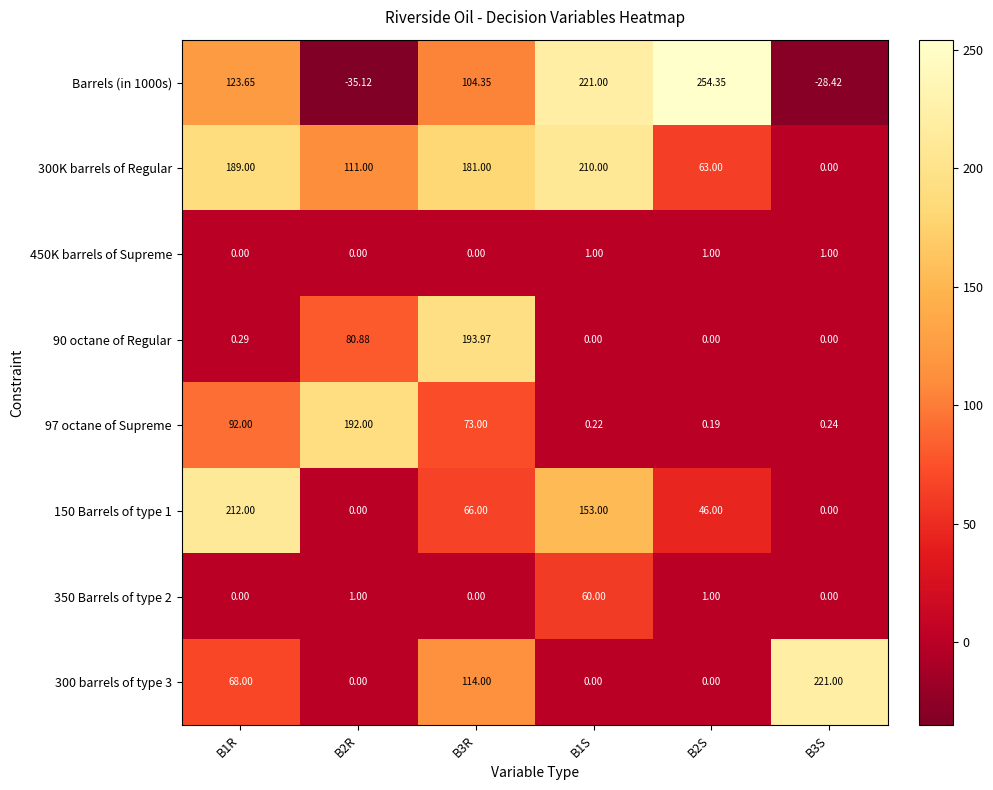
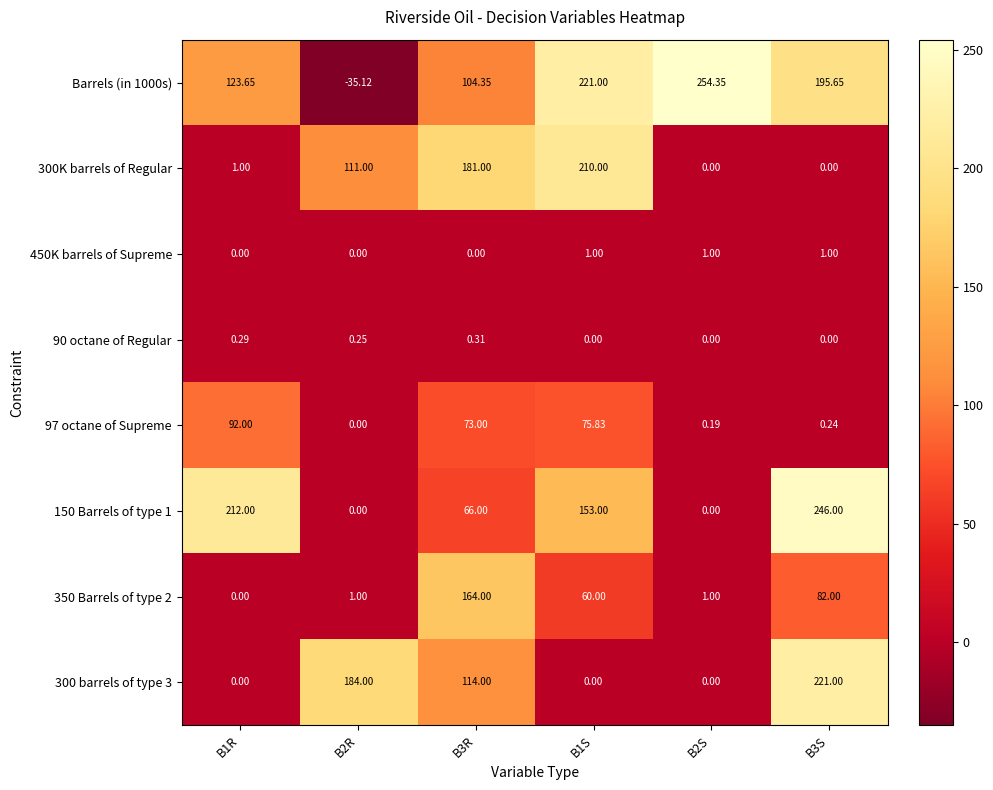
  {
    "Barrels (in 1000s)": {
      "B1R": 123.65,
      "B2R": -35.12,
      "B3R": 104.35,
      "B1S": 221.00,
      "B2S": 254.35,
-     "B3S": -28.42
+     "B3S": 195.65
    },
    "300K barrels of Regular": {
-     "B1R": 189.00,
+     "B1R": 1.00,
      "B2R": 111.00,
      "B3R": 181.00,
      "B1S": 210.00,
-     "B2S": 63.00,
+     "B2S": 0.00,
      "B3S": 0.00
    },
    "450K barrels of Supreme": {
      "B1R": 0.00,
      "B2R": 0.00,
      "B3R": 0.00,
      "B1S": 1.00,
      "B2S": 1.00,
      "B3S": 1.00
    },
    "90 octane of Regular": {
      "B1R": 0.29,
-     "B2R": 80.88,
-     "B3R": 193.97,
+     "B2R": 0.25,
+     "B3R": 0.31,
      "B1S": 0.00,
      "B2S": 0.00,
      "B3S": 0.00
    },
    "97 octane of Supreme": {
      "B1R": 92.00,
-     "B2R": 192.00,
+     "B2R": 0.00,
      "B3R": 73.00,
-     "B1S": 0.22,
+     "B1S": 75.83,
      "B2S": 0.19,
      "B3S": 0.24
    },
    "150 Barrels of type 1": {
      "B1R": 212.00,
      "B2R": 0.00,
      "B3R": 66.00,
      "B1S": 153.00,
-     "B2S": 46.00,
-     "B3S": 0.00
+     "B2S": 0.00,
+     "B3S": 246.00
    },
    "350 Barrels of type 2": {
      "B1R": 0.00,
      "B2R": 1.00,
-     "B3R": 0.00,
+     "B3R": 164.00,
      "B1S": 60.00,
      "B2S": 1.00,
-     "B3S": 0.00
+     "B3S": 82.00
    },
    "300 barrels of type 3": {
-     "B1R": 68.00,
-     "B2R": 0.00,
+     "B1R": 0.00,
+     "B2R": 184.00,
      "B3R": 114.00,
      "B1S": 0.00,
      "B2S": 0.00,
      "B3S": 221.00
    }
  }
